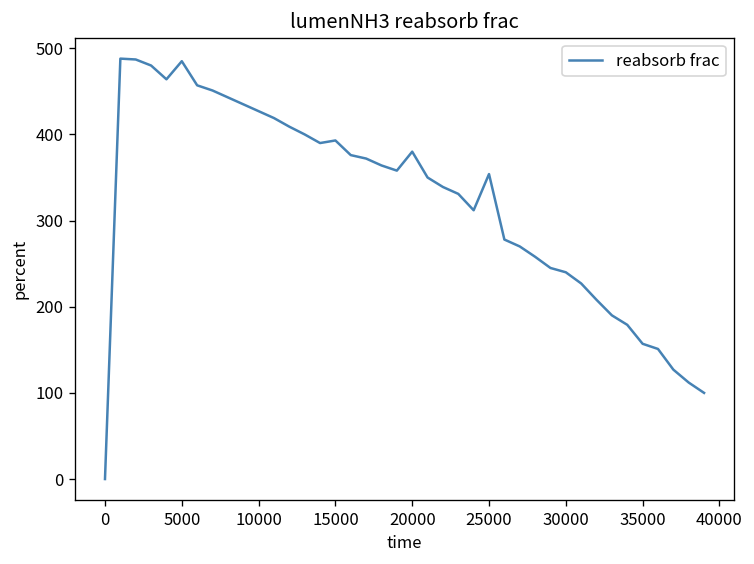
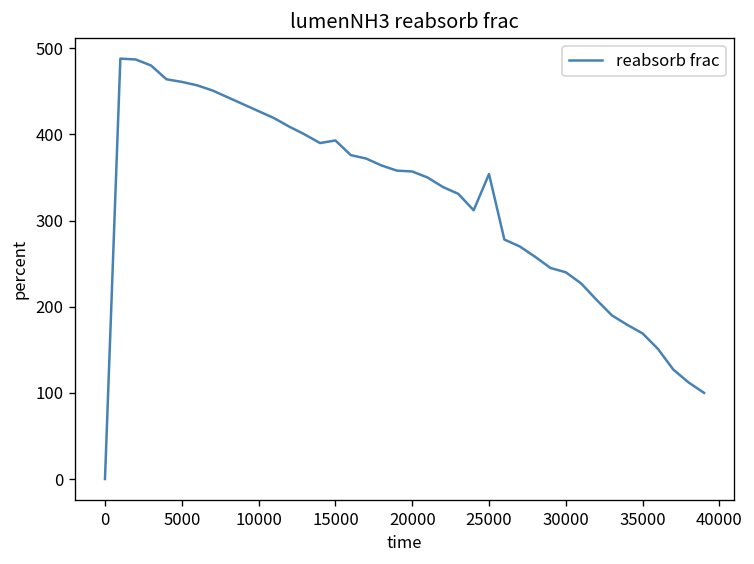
  {
    "0": 0,
-   "5000": 490,
+   "5000": 460,
    "10000": 430,
    "15000": 390,
-   "20000": 380,
+   "20000": 360,
    "25000": 350,
    "30000": 240,
-   "35000": 160
+   "35000": 170
  }
